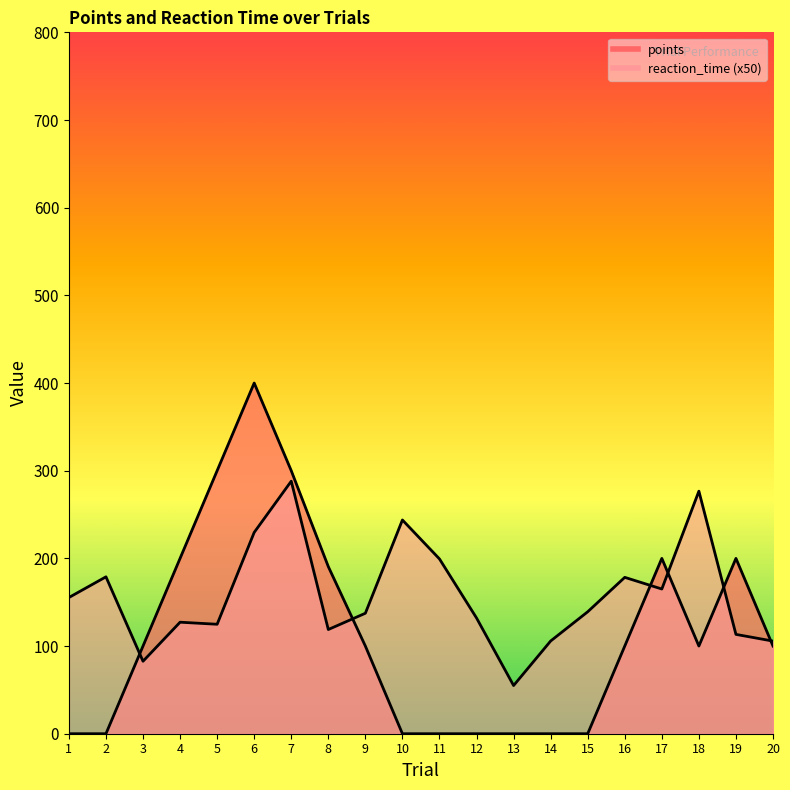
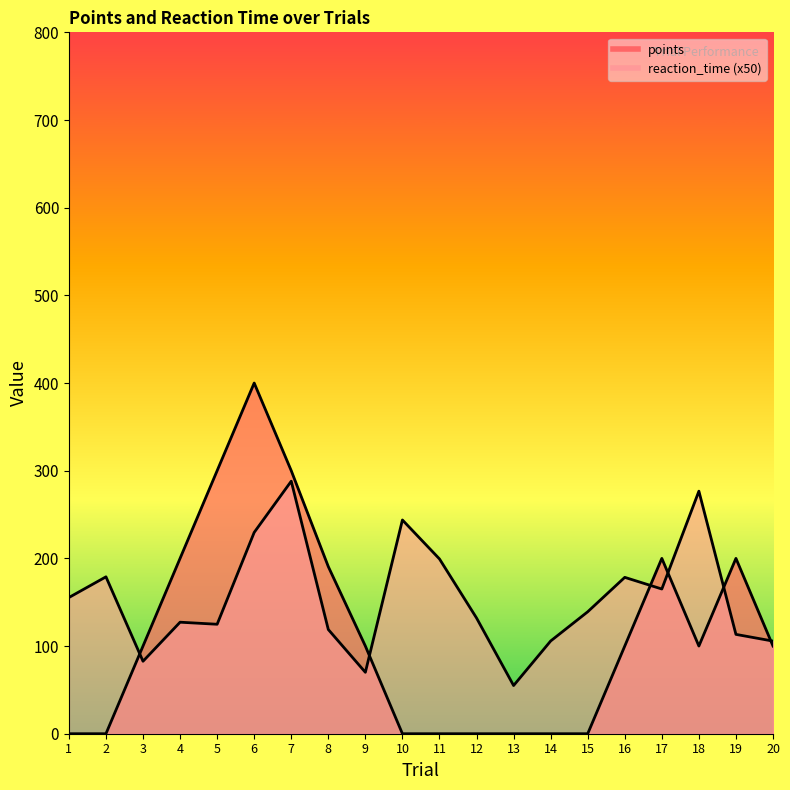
  {
    "points": {
      "1": 0,
      "2": 0,
      "3": 100,
      "4": 200,
      "5": 300,
      "6": 400,
      "7": 300,
      "8": 190,
      "9": 100,
      "10": 0,
      "11": 0,
      "12": 0,
      "13": 0,
      "14": 0,
      "15": 0,
      "16": 100,
      "17": 200,
      "18": 100,
      "19": 200,
      "20": 100
    },
    "reaction_time (x50)": {
      "1": 160,
      "2": 180,
      "3": 80,
      "4": 130,
      "5": 120,
      "6": 230,
      "7": 290,
      "8": 120,
-     "9": 140,
+     "9": 70,
      "10": 240,
      "11": 200,
      "12": 130,
      "13": 50,
      "14": 110,
      "15": 140,
      "16": 180,
      "17": 170,
      "18": 280,
      "19": 110,
      "20": 110
    }
  }
